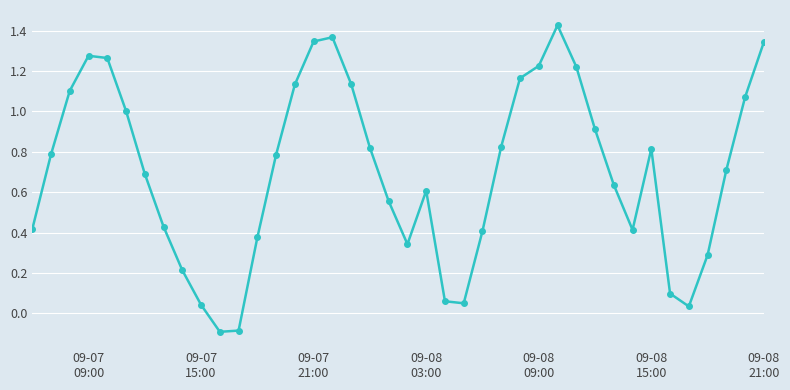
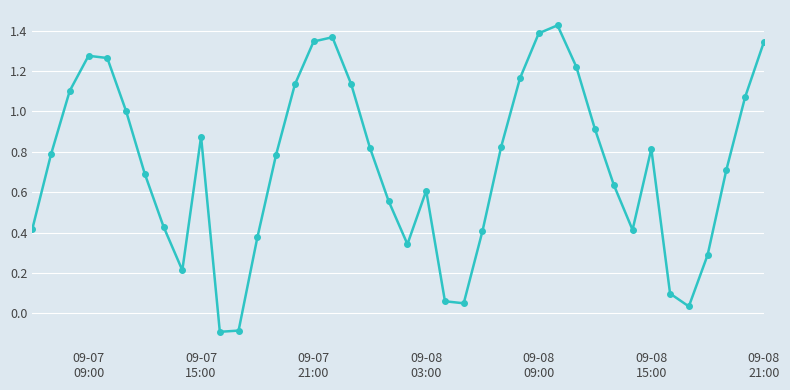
  {
    "09-07 09:00": 1.28,
-   "09-07 15:00": 0.04,
+   "09-07 15:00": 0.88,
    "09-07 21:00": 1.35,
    "09-08 03:00": 0.61,
-   "09-08 09:00": 1.23,
+   "09-08 09:00": 1.39,
    "09-08 15:00": 0.82,
    "09-08 21:00": 1.34
  }
